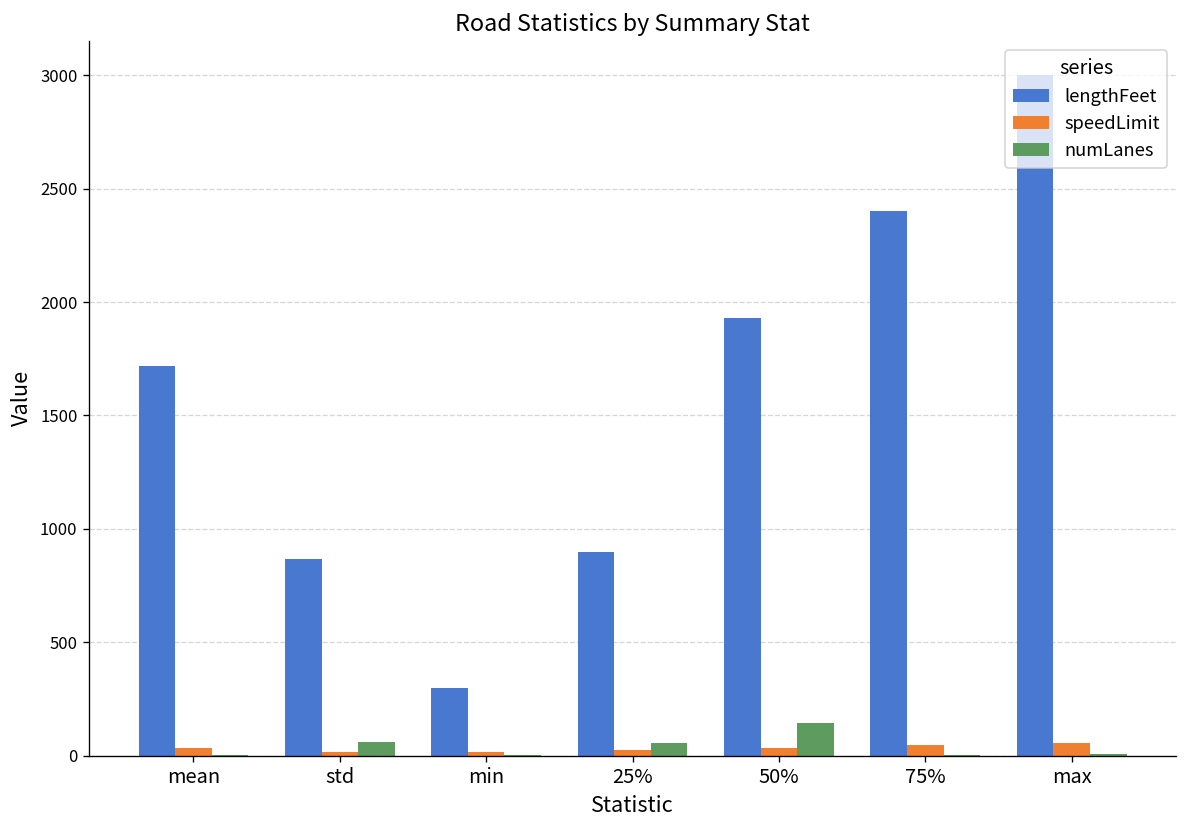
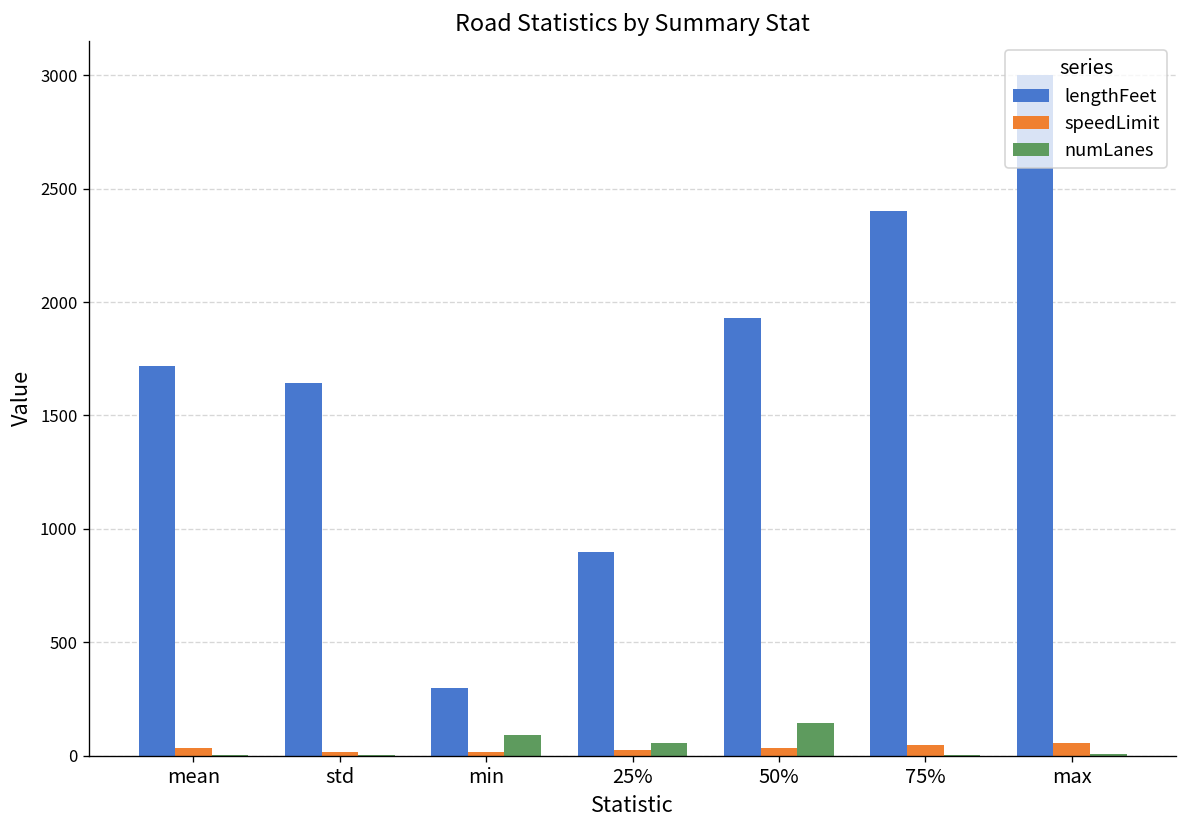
  {
    "lengthFeet": {
      "mean": 1720,
-     "std": 870,
+     "std": 1640,
      "min": 300,
      "25%": 900,
      "50%": 1930,
      "75%": 2400
    },
    "speedLimit": {
      "mean": 40,
      "std": 10,
      "min": 20,
      "25%": 30,
      "50%": 40,
      "75%": 50,
      "max": 60
    },
    "numLanes": {
-     "std": 60,
-     "min": 0,
+     "std": 0,
+     "min": 90,
      "25%": 50,
      "50%": 150
    }
  }
